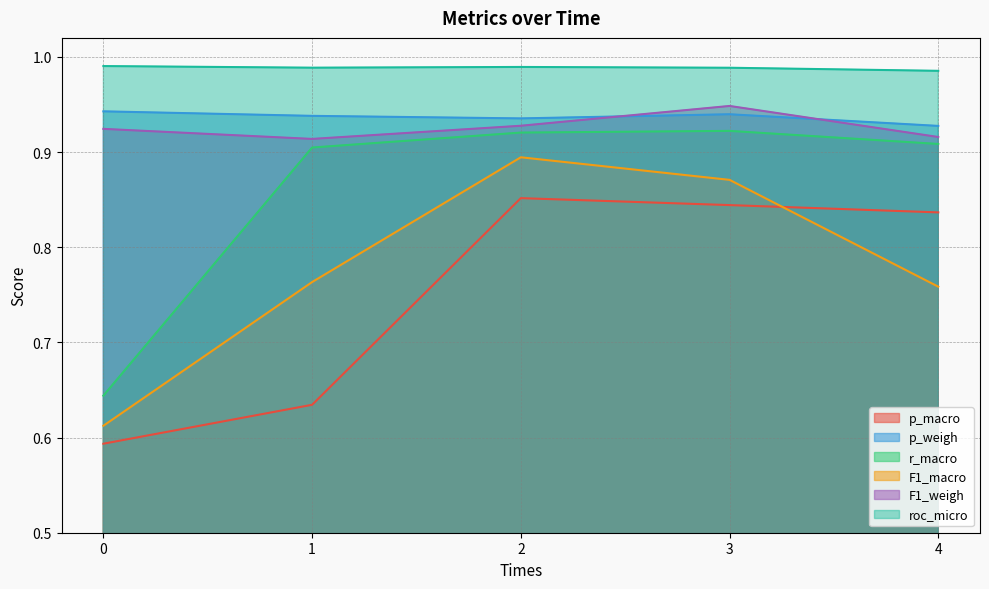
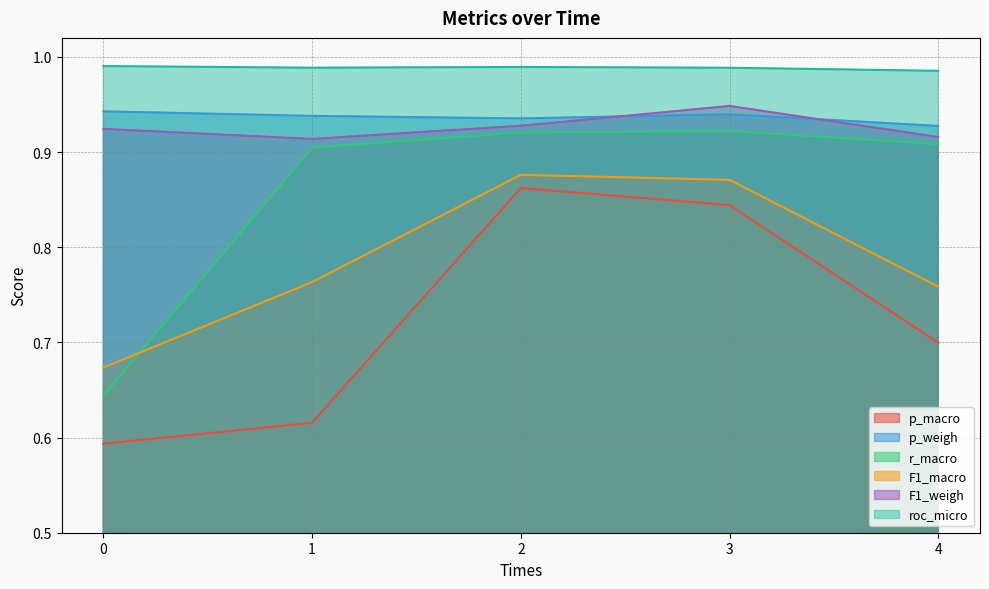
  {
    "p_macro": {
      "0": 0.59,
-     "1": 0.63,
-     "2": 0.85,
+     "1": 0.62,
+     "2": 0.86,
      "3": 0.84,
-     "4": 0.84
+     "4": 0.70
    },
    "F1_macro": {
-     "0": 0.61,
+     "0": 0.67,
      "1": 0.76,
-     "2": 0.89,
+     "2": 0.88,
      "3": 0.87,
      "4": 0.76
    },
    "F1_weigh": {
      "0": 0.92,
      "1": 0.91,
      "2": 0.93,
      "3": 0.95,
      "4": 0.92
    }
  }
